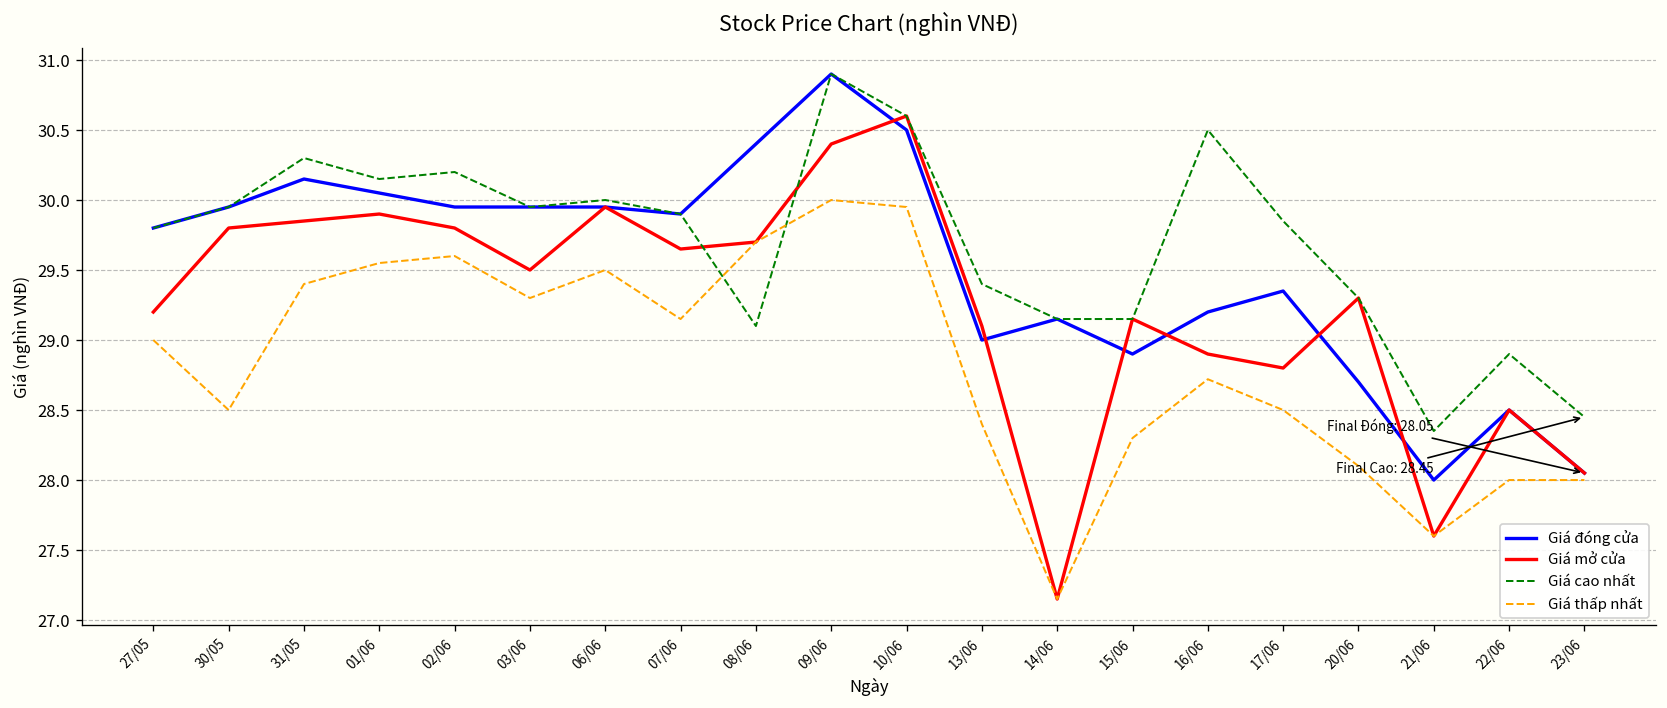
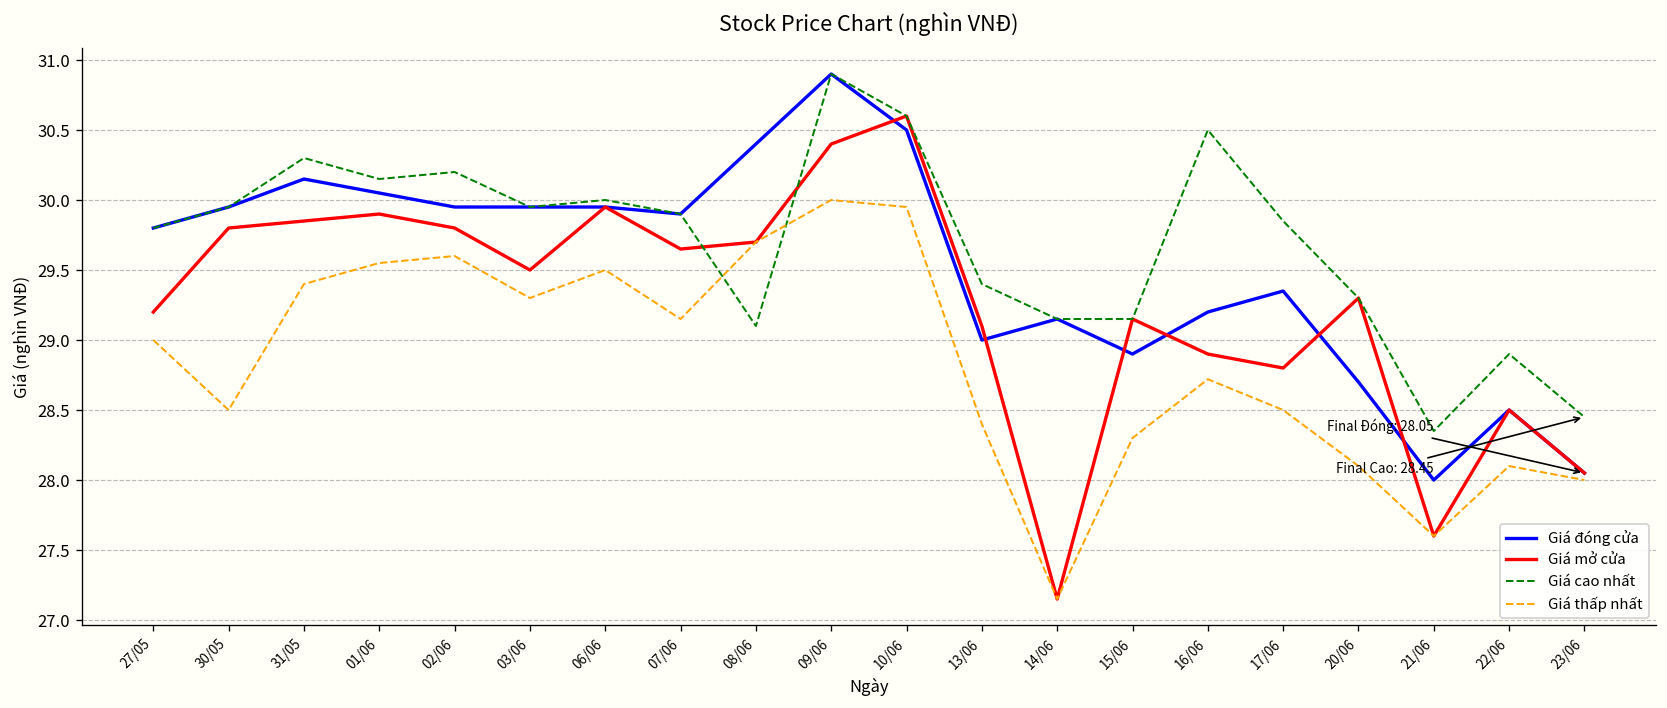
  {
    "Giá đóng cửa": {
      "31/05": 30.15,
      "01/06": 30.05,
      "02/06": 29.95,
      "08/06": 30.4,
      "10/06": 30.5,
      "13/06": 29.0,
      "15/06": 28.9,
      "16/06": 29.2,
      "17/06": 29.35,
      "20/06": 28.7,
      "21/06": 28.0
    },
    "Giá mở cửa": {
      "27/05": 29.2,
      "30/05": 29.8,
      "31/05": 29.85,
      "01/06": 29.9,
      "02/06": 29.8,
      "03/06": 29.5,
      "07/06": 29.65,
      "09/06": 30.4,
      "13/06": 29.1,
      "16/06": 28.9,
      "17/06": 28.8
    },
    "Giá cao nhất": {
      "31/05": 30.3,
      "01/06": 30.15,
      "02/06": 30.2,
      "06/06": 30.0,
      "08/06": 29.1,
      "13/06": 29.4,
      "16/06": 30.5,
      "17/06": 29.85,
      "22/06": 28.9,
      "23/06": 28.45
    },
    "Giá thấp nhất": {
      "27/05": 29.0,
      "30/05": 28.5,
      "31/05": 29.4,
      "01/06": 29.55,
      "02/06": 29.6,
      "03/06": 29.3,
      "06/06": 29.5,
      "07/06": 29.15,
      "09/06": 30.0,
      "10/06": 29.95,
      "13/06": 28.4,
      "15/06": 28.3,
      "16/06": 28.7,
      "17/06": 28.5,
-     "22/06": 28.0,
+     "22/06": 28.1,
      "23/06": 28.0
    }
  }
